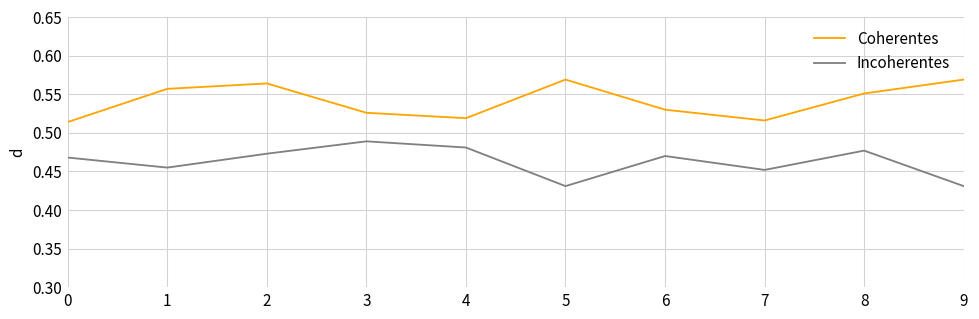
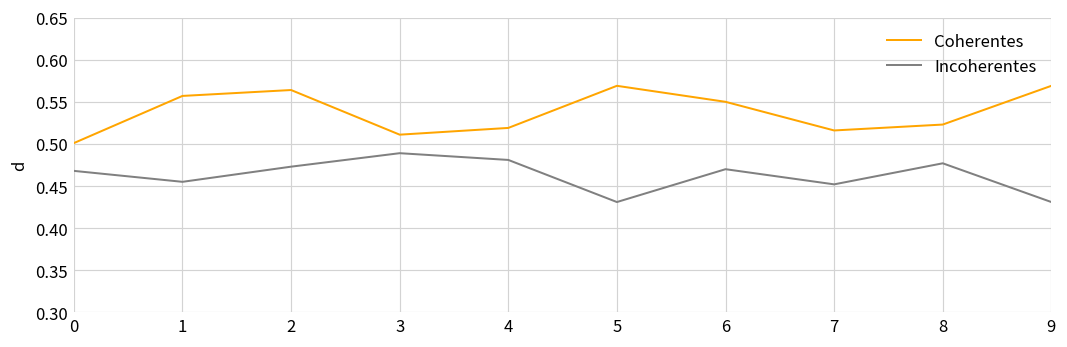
  {
    "Coherentes": {
-     "0": 0.51,
+     "0": 0.50,
      "1": 0.56,
      "2": 0.56,
-     "3": 0.53,
+     "3": 0.51,
      "4": 0.52,
      "5": 0.57,
-     "6": 0.53,
+     "6": 0.55,
      "7": 0.52,
-     "8": 0.55,
+     "8": 0.52,
      "9": 0.57
    },
    "Incoherentes": {
      "0": 0.47,
      "1": 0.46,
      "2": 0.47,
      "3": 0.49,
      "4": 0.48,
      "5": 0.43,
      "6": 0.47,
      "7": 0.45,
      "8": 0.48,
      "9": 0.43
    }
  }
